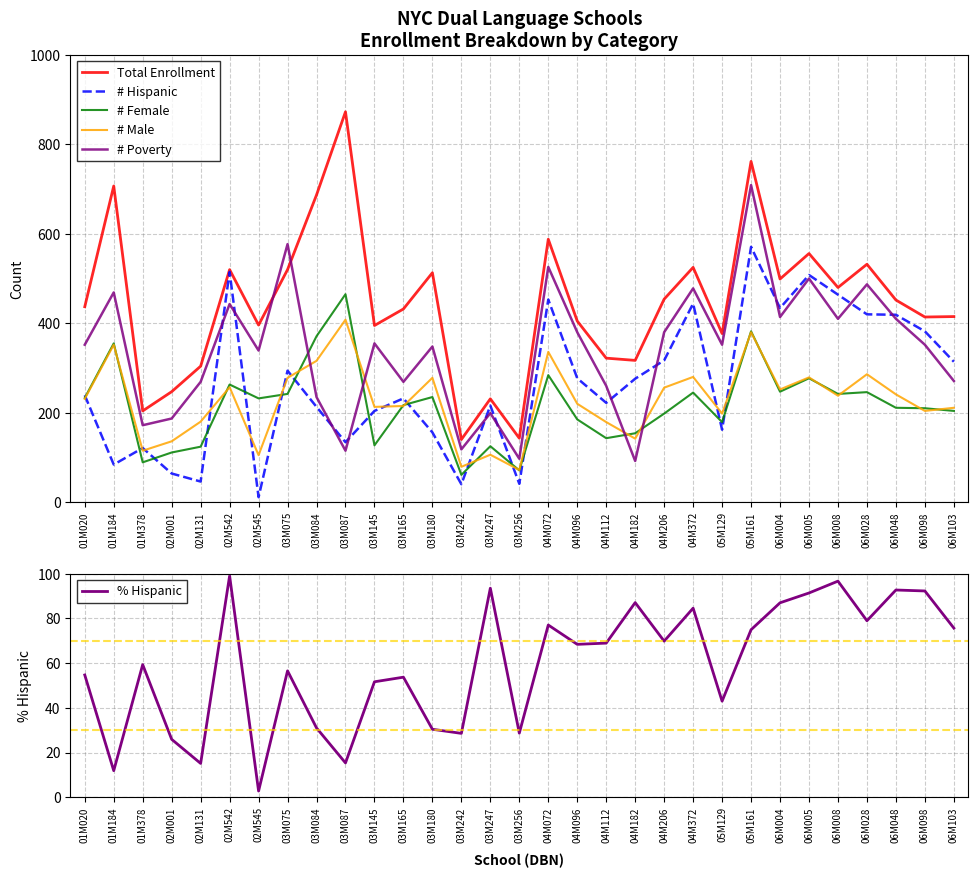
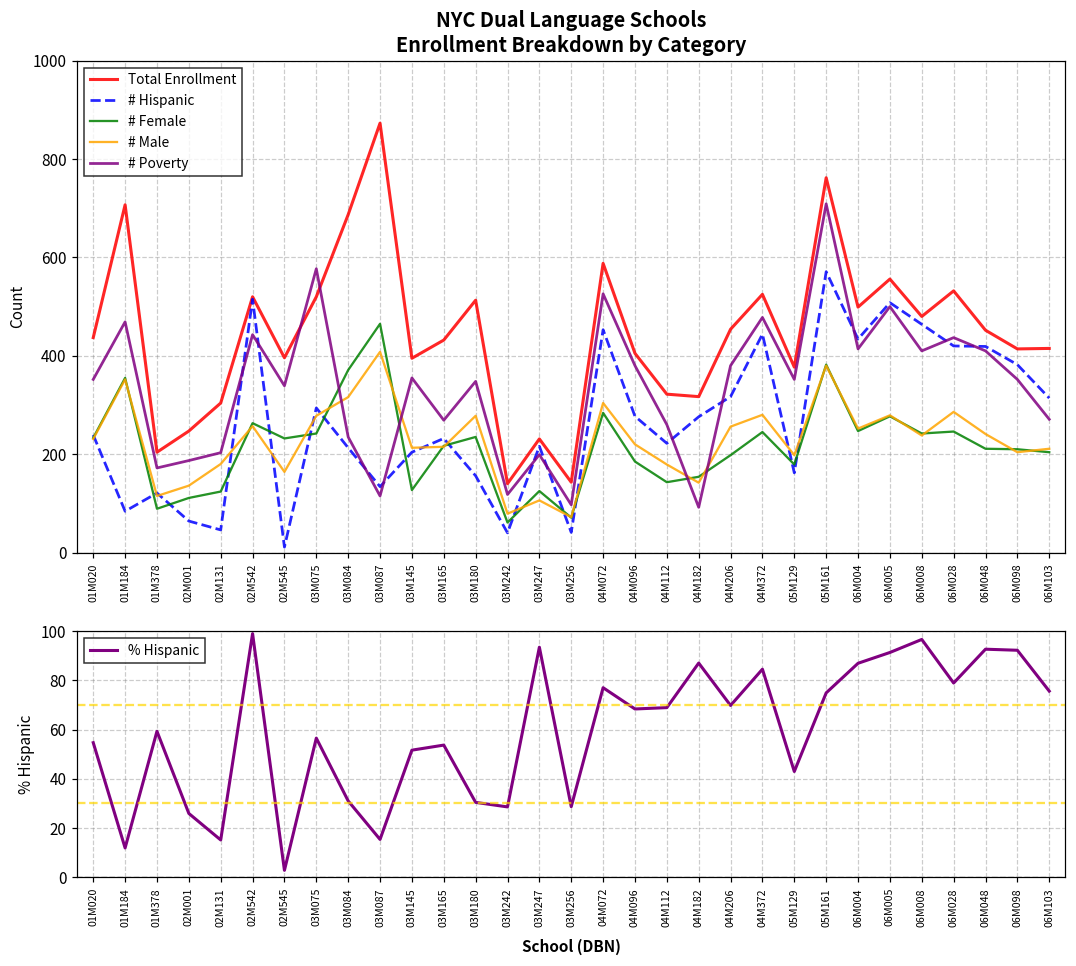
  {
    "NYC Dual Language Schools Enrollment Breakdown by Category": {
      "Total Enrollment": {
        "01M020": 440,
        "01M184": 710,
        "01M378": 200,
        "02M001": 250,
        "02M131": 300,
        "02M545": 400,
        "03M075": 520,
        "03M084": 690,
        "03M087": 870,
        "03M145": 400,
        "03M165": 430,
        "03M180": 510,
        "03M242": 140,
        "03M247": 230,
        "03M256": 140,
        "04M072": 590,
        "04M096": 410,
        "04M112": 320,
        "04M182": 320,
        "04M206": 450,
        "04M372": 530,
        "05M129": 380,
        "05M161": 760,
        "06M004": 500,
        "06M005": 560,
        "06M008": 480,
        "06M028": 530,
        "06M048": 450,
        "06M098": 410,
        "06M103": 420
      },
      "# Hispanic": {
        "01M020": 240,
        "01M184": 80,
        "01M378": 120,
        "02M001": 60,
        "02M131": 50,
        "02M545": 10,
        "03M075": 290,
        "03M084": 210,
        "03M087": 130,
        "03M145": 200,
        "03M165": 230,
        "03M180": 160,
        "03M242": 40,
        "03M247": 220,
        "03M256": 40,
        "04M072": 450,
        "04M096": 280,
        "04M112": 220,
        "04M182": 280,
        "04M206": 320,
        "04M372": 440,
        "05M129": 160,
        "05M161": 570,
        "06M004": 430,
        "06M005": 510,
        "06M008": 460,
        "06M028": 420,
        "06M048": 420,
        "06M098": 380,
        "06M103": 310
      },
      "# Female": {
        "01M378": 90,
        "02M001": 110,
        "02M131": 120,
        "02M542": 260,
        "02M545": 230,
        "03M075": 240,
        "03M084": 370,
        "03M087": 470,
        "03M145": 130,
        "03M180": 240,
        "03M242": 60,
        "03M247": 130,
        "04M072": 280,
        "04M096": 190,
        "04M112": 140,
        "04M182": 150,
        "04M206": 200,
        "04M372": 250,
        "05M129": 180,
        "06M028": 250,
        "06M048": 210,
        "06M098": 210,
        "06M103": 200
      },
      "# Male": {
        "01M378": 120,
        "02M001": 140,
        "02M131": 180,
        "02M542": 260,
-       "02M545": 110,
+       "02M545": 160,
        "03M075": 280,
        "03M084": 320,
        "03M087": 410,
        "03M145": 210,
        "03M180": 280,
        "03M242": 80,
        "03M247": 110,
-       "04M072": 340,
+       "04M072": 300,
        "04M096": 220,
        "04M112": 180,
        "04M182": 140,
        "04M206": 260,
        "04M372": 280,
        "05M129": 200,
        "06M028": 290,
        "06M048": 240,
        "06M098": 200,
        "06M103": 210
      },
      "# Poverty": {
        "01M020": 350,
        "01M184": 470,
        "01M378": 170,
        "02M001": 190,
-       "02M131": 270,
+       "02M131": 200,
        "02M542": 440,
        "02M545": 340,
        "03M075": 580,
        "03M084": 240,
        "03M087": 120,
        "03M145": 360,
        "03M165": 270,
        "03M180": 350,
        "03M242": 120,
        "03M247": 200,
        "03M256": 100,
        "04M072": 530,
        "04M096": 380,
        "04M112": 260,
        "04M182": 90,
        "04M206": 380,
        "04M372": 480,
        "05M129": 350,
        "05M161": 710,
        "06M004": 410,
        "06M005": 500,
        "06M008": 410,
-       "06M028": 490,
+       "06M028": 440,
        "06M048": 410,
        "06M098": 350,
        "06M103": 270
      }
    }
  }
